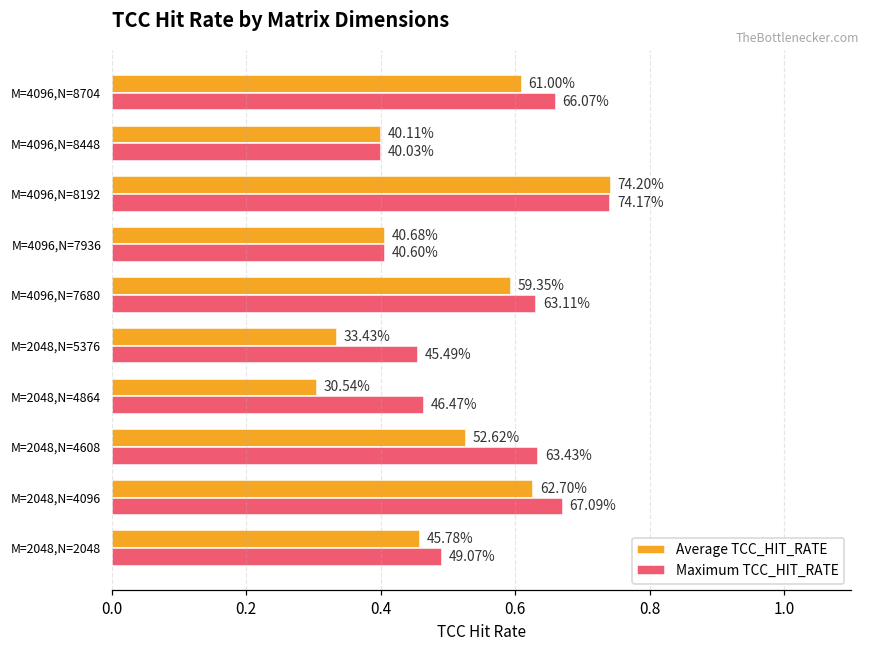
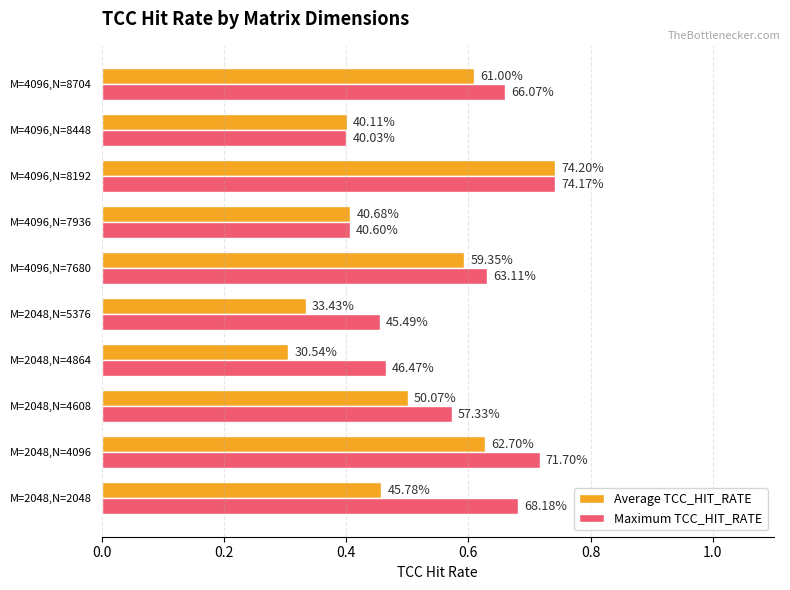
  {
    "Average TCC_HIT_RATE": {
      "M=4096,N=8704": "61.00%",
      "M=4096,N=8448": "40.11%",
      "M=4096,N=8192": "74.20%",
      "M=4096,N=7936": "40.68%",
      "M=4096,N=7680": "59.35%",
      "M=2048,N=5376": "33.43%",
      "M=2048,N=4864": "30.54%",
-     "M=2048,N=4608": "52.62%",
+     "M=2048,N=4608": "50.07%",
      "M=2048,N=4096": "62.70%",
      "M=2048,N=2048": "45.78%"
    },
    "Maximum TCC_HIT_RATE": {
      "M=4096,N=8704": "66.07%",
      "M=4096,N=8448": "40.03%",
      "M=4096,N=8192": "74.17%",
      "M=4096,N=7936": "40.60%",
      "M=4096,N=7680": "63.11%",
      "M=2048,N=5376": "45.49%",
      "M=2048,N=4864": "46.47%",
-     "M=2048,N=4608": "63.43%",
-     "M=2048,N=4096": "67.09%",
-     "M=2048,N=2048": "49.07%"
+     "M=2048,N=4608": "57.33%",
+     "M=2048,N=4096": "71.70%",
+     "M=2048,N=2048": "68.18%"
    }
  }
